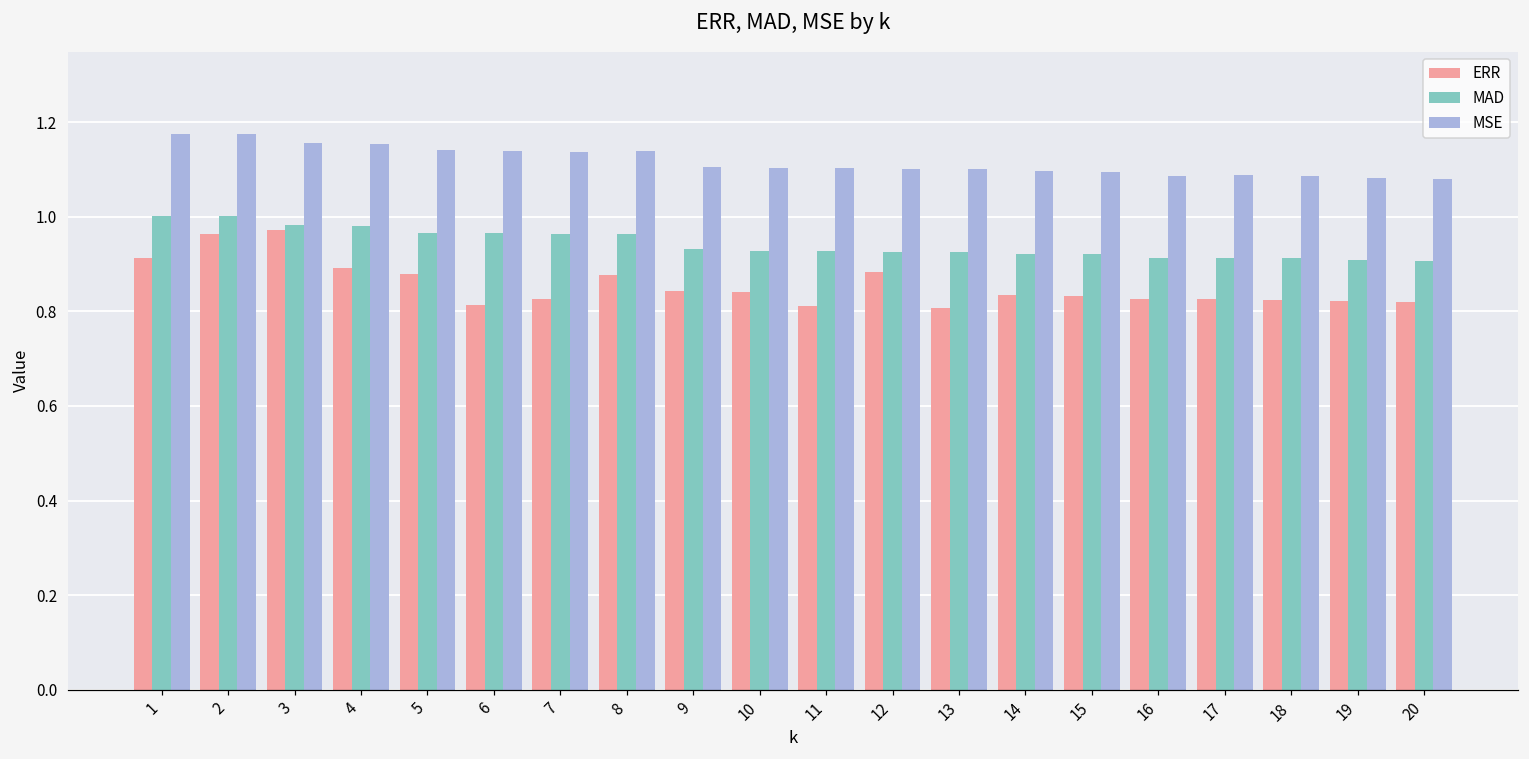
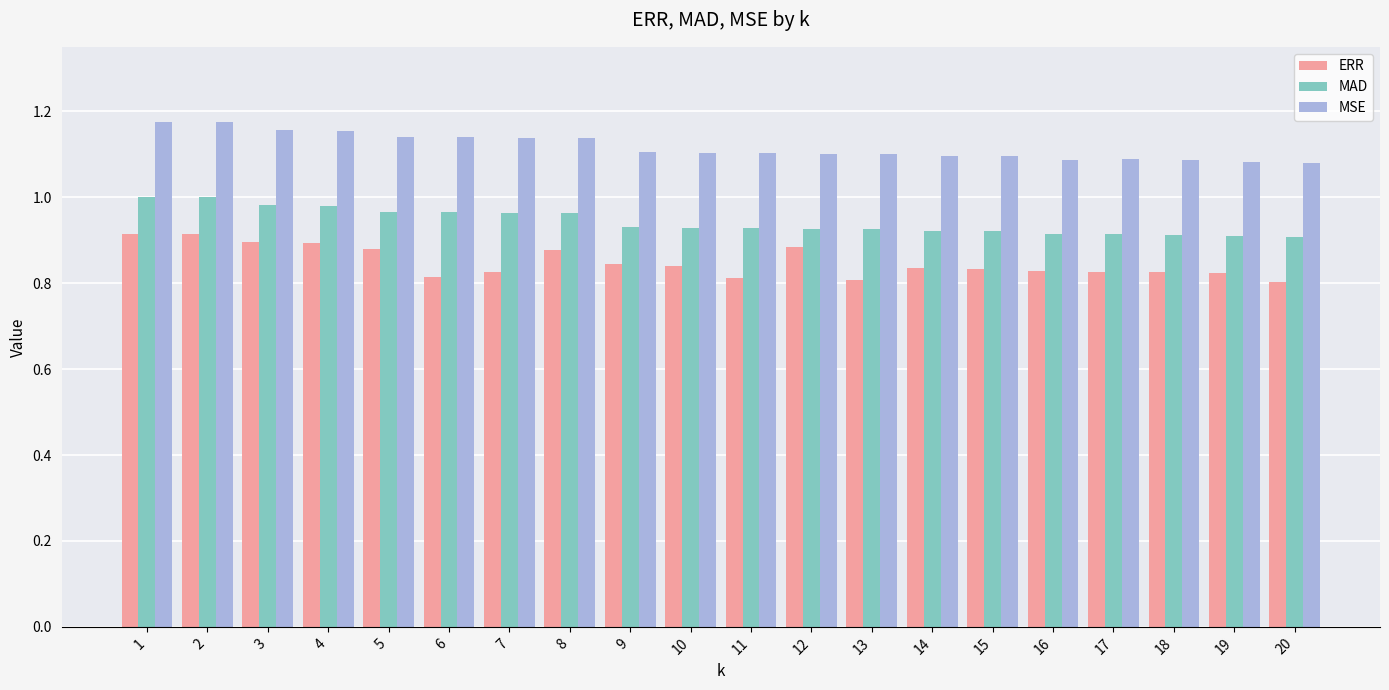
  {
    "ERR": {
      "1": 0.91,
-     "2": 0.96,
-     "3": 0.97,
+     "2": 0.91,
+     "3": 0.89,
      "4": 0.89,
      "5": 0.88,
      "6": 0.81,
      "7": 0.83,
      "8": 0.88,
      "9": 0.84,
      "10": 0.84,
      "11": 0.81,
      "12": 0.88,
      "13": 0.81,
      "14": 0.83,
      "15": 0.83,
      "16": 0.83,
      "17": 0.83,
      "18": 0.83,
      "19": 0.82,
-     "20": 0.82
+     "20": 0.80
    }
  }
